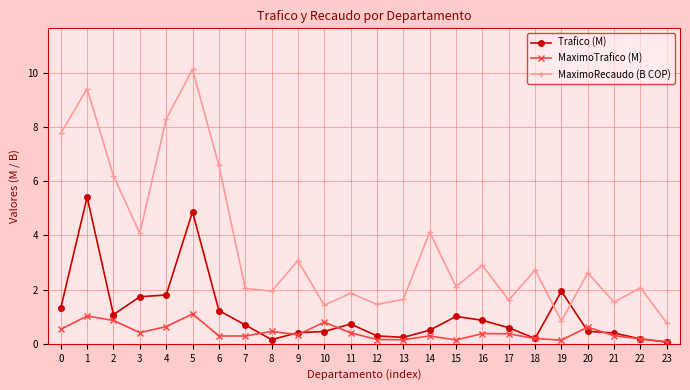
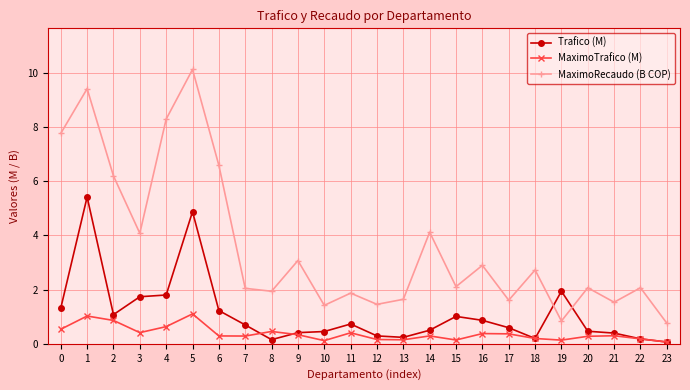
  {
    "Trafico (M)": {
      "0": 1.3,
      "1": 5.4,
      "2": 1.1,
      "3": 1.7,
      "4": 1.8,
      "5": 4.9,
      "6": 1.2,
      "7": 0.7,
      "8": 0.2,
      "10": 0.5,
      "11": 0.7,
      "12": 0.3,
      "14": 0.5,
      "15": 1.0,
      "16": 0.9,
      "17": 0.6,
      "19": 1.9,
      "20": 0.5,
      "21": 0.4
    },
    "MaximoTrafico (M)": {
      "0": 0.5,
      "1": 1.0,
      "2": 0.9,
      "3": 0.4,
      "4": 0.6,
      "5": 1.1,
      "6": 0.3,
      "7": 0.3,
      "8": 0.5,
-     "10": 0.8,
+     "10": 0.1,
      "11": 0.4,
      "12": 0.2,
      "14": 0.3,
      "15": 0.1,
      "16": 0.4,
      "17": 0.4,
      "19": 0.1,
-     "20": 0.6,
+     "20": 0.3,
      "21": 0.3
    },
    "MaximoRecaudo (B COP)": {
      "0": 7.8,
      "1": 9.4,
      "2": 6.2,
      "3": 4.1,
      "4": 8.3,
      "5": 10.1,
      "6": 6.6,
      "7": 2.0,
      "8": 1.9,
      "9": 3.1,
      "10": 1.4,
      "11": 1.9,
      "12": 1.5,
      "13": 1.6,
      "14": 4.1,
      "15": 2.1,
      "16": 2.9,
      "17": 1.6,
      "18": 2.7,
      "19": 0.8,
-     "20": 2.6,
+     "20": 2.1,
      "21": 1.5,
      "22": 2.1,
      "23": 0.8
    }
  }
